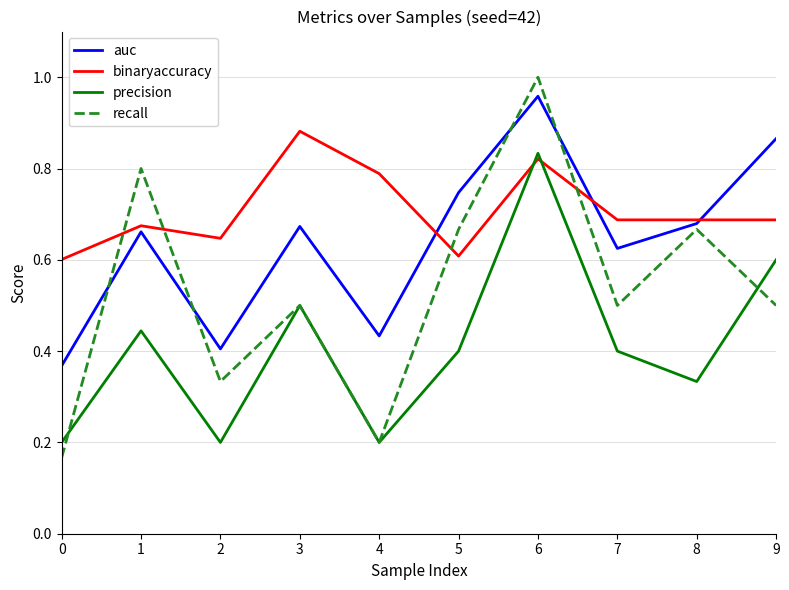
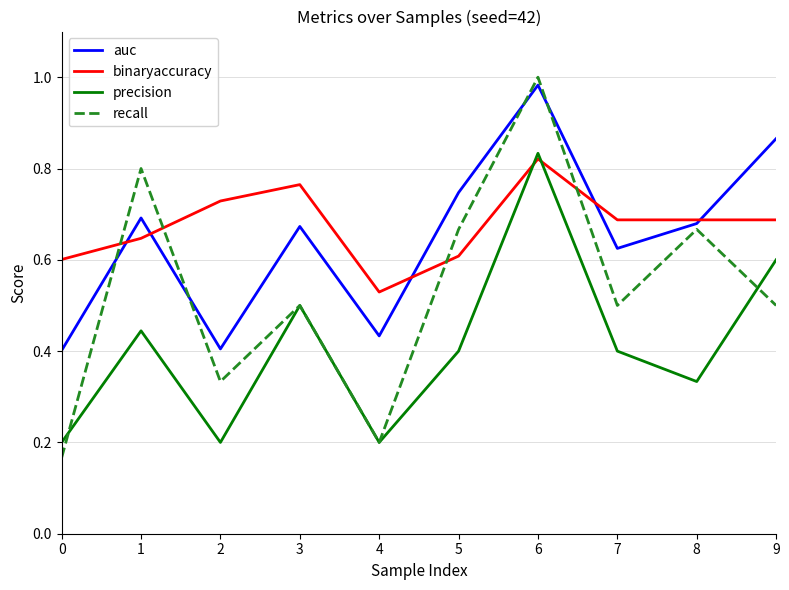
  {
    "auc": {
-     "0": 0.37,
-     "1": 0.66,
+     "0": 0.40,
+     "1": 0.69,
      "2": 0.40,
      "3": 0.67,
      "4": 0.43,
      "5": 0.75,
-     "6": 0.96,
+     "6": 0.98,
      "7": 0.63,
      "8": 0.68,
      "9": 0.87
    },
    "binaryaccuracy": {
      "0": 0.60,
-     "1": 0.67,
-     "2": 0.65,
-     "3": 0.88,
-     "4": 0.79,
+     "1": 0.65,
+     "2": 0.73,
+     "3": 0.76,
+     "4": 0.53,
      "5": 0.61,
      "6": 0.82,
      "7": 0.69,
      "8": 0.69,
      "9": 0.69
    }
  }
